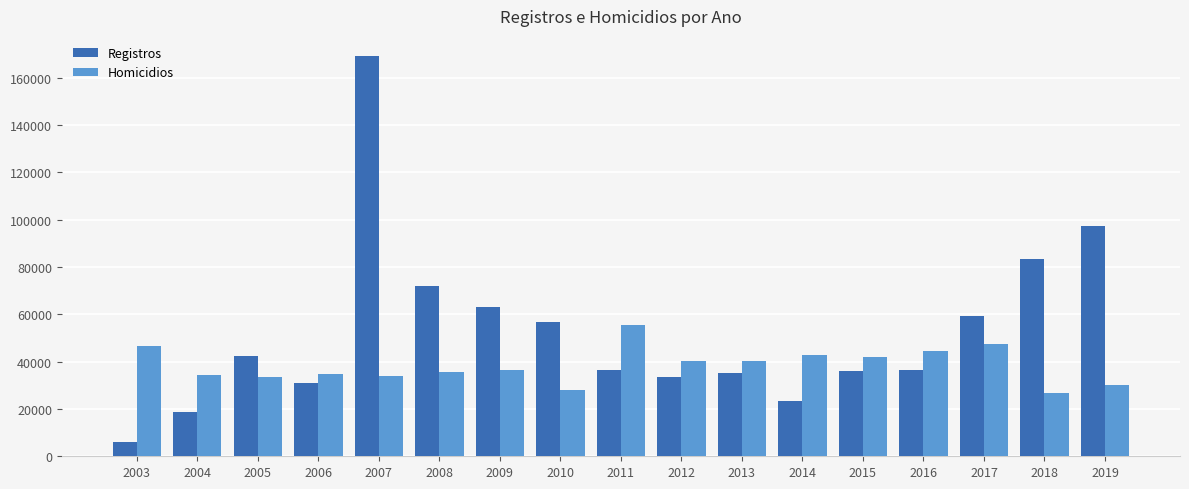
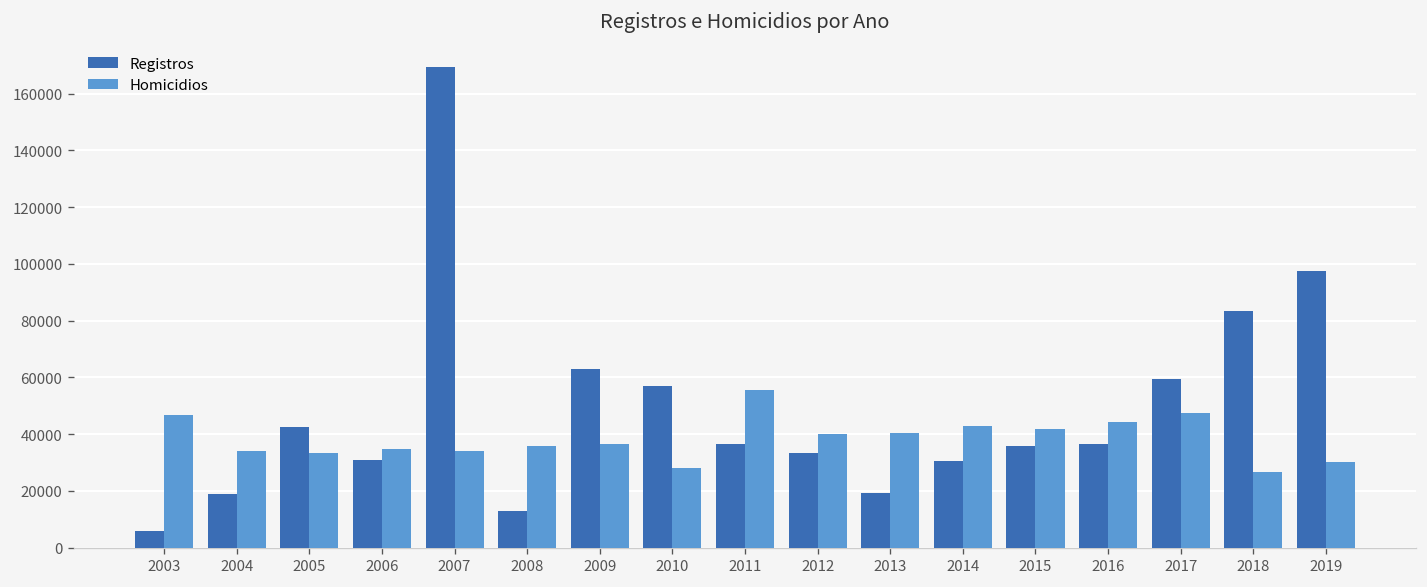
  {
    "Registros": {
      "2003": 6000,
      "2004": 19000,
      "2005": 43000,
      "2006": 31000,
      "2007": 169000,
-     "2008": 72000,
+     "2008": 13000,
      "2009": 63000,
      "2010": 57000,
      "2011": 36000,
      "2012": 33000,
-     "2013": 35000,
-     "2014": 23000,
+     "2013": 19000,
+     "2014": 31000,
      "2015": 36000,
      "2016": 36000,
      "2017": 59000,
      "2018": 83000,
      "2019": 97000
    },
    "Homicidios": {
      "2003": 47000,
      "2004": 34000,
      "2005": 33000,
      "2006": 35000,
      "2007": 34000,
      "2008": 36000,
      "2009": 37000,
      "2010": 28000,
      "2011": 56000,
      "2012": 40000,
      "2013": 40000,
      "2014": 43000,
      "2015": 42000,
      "2016": 44000,
      "2017": 48000,
      "2018": 27000,
      "2019": 30000
    }
  }
